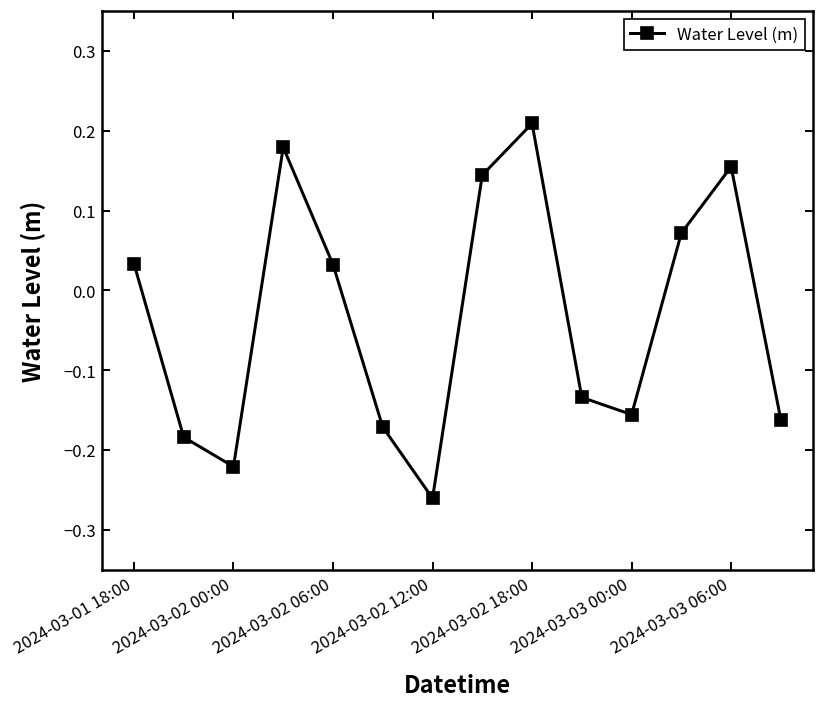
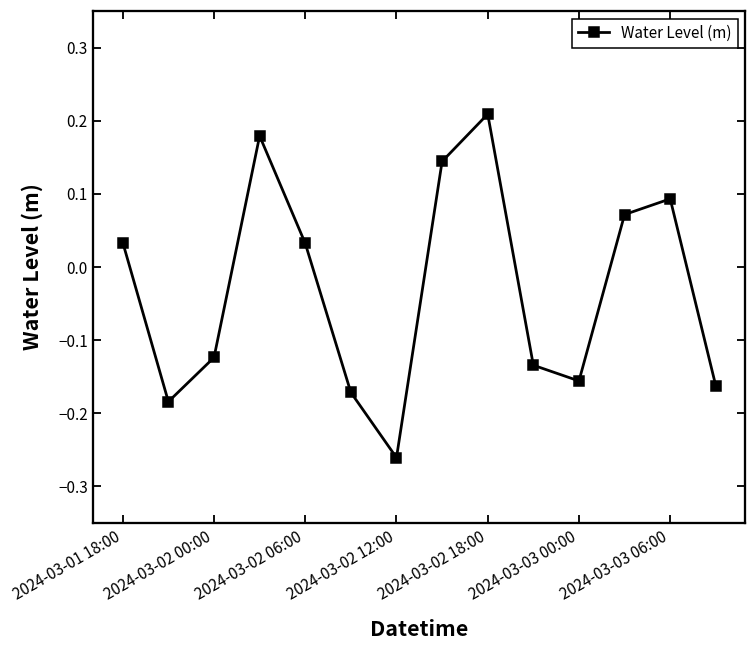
  {
    "2024-03-01 18:00": 0.03,
-   "2024-03-02 00:00": -0.22,
+   "2024-03-02 00:00": -0.12,
    "2024-03-02 06:00": 0.03,
    "2024-03-02 12:00": -0.26,
    "2024-03-02 18:00": 0.21,
    "2024-03-03 00:00": -0.16,
-   "2024-03-03 06:00": 0.15
+   "2024-03-03 06:00": 0.09
  }
